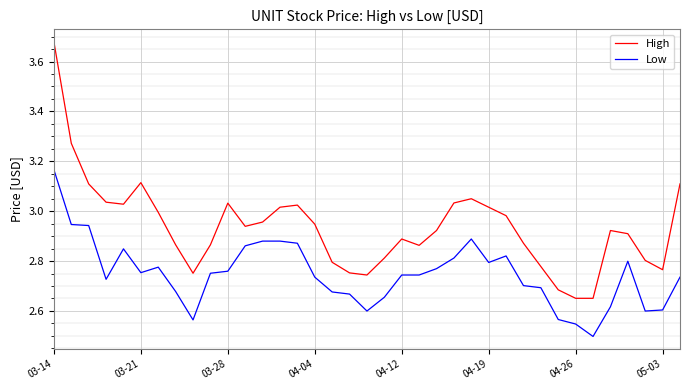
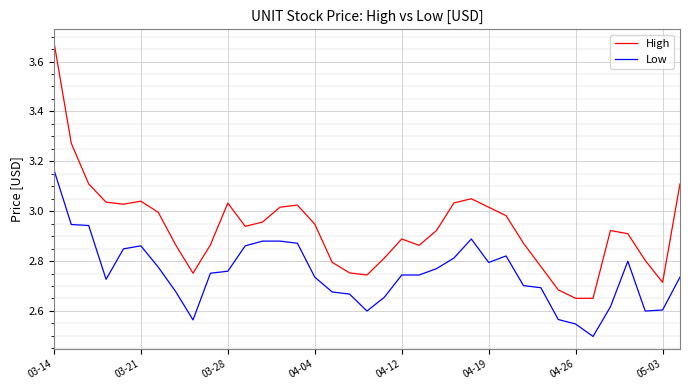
  {
    "High": {
      "03-14": 3.68,
-     "03-21": 3.11,
+     "03-21": 3.04,
      "03-28": 3.03,
      "04-04": 2.95,
      "04-12": 2.89,
      "04-19": 3.02,
      "04-26": 2.65,
-     "05-03": 2.77
+     "05-03": 2.71
    },
    "Low": {
      "03-14": 3.17,
-     "03-21": 2.75,
+     "03-21": 2.86,
      "03-28": 2.76,
      "04-04": 2.74,
      "04-12": 2.74,
      "04-19": 2.79,
      "04-26": 2.55,
      "05-03": 2.60
    }
  }
